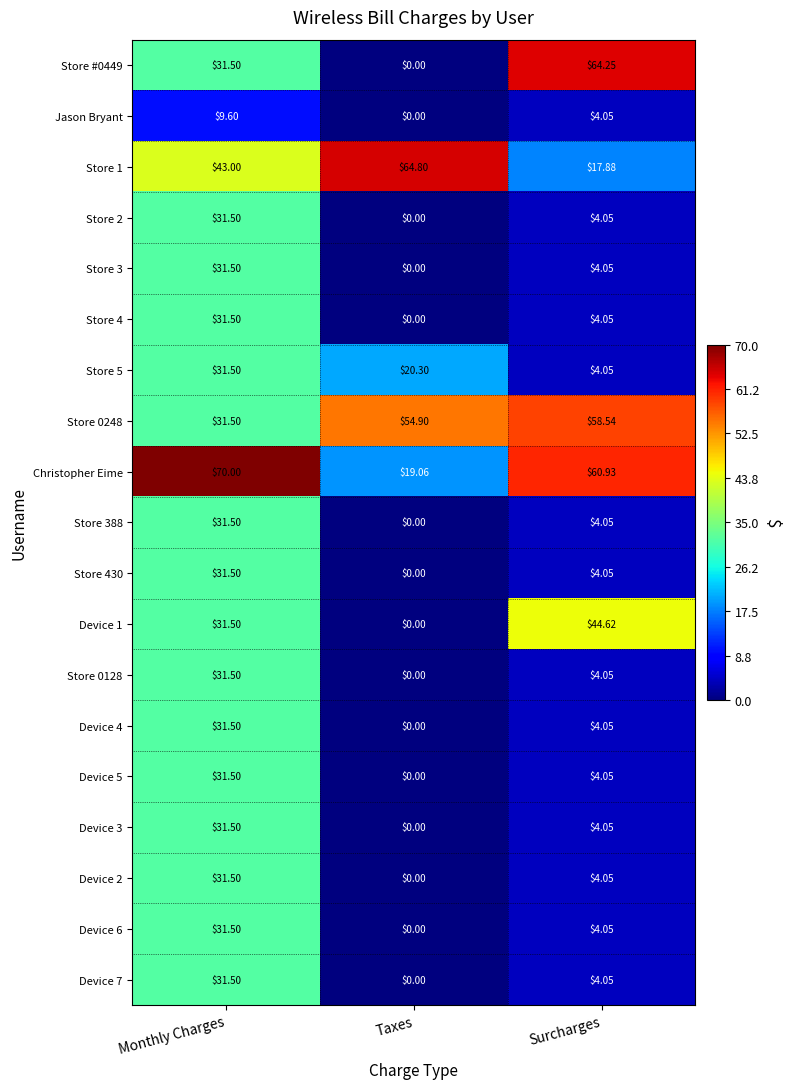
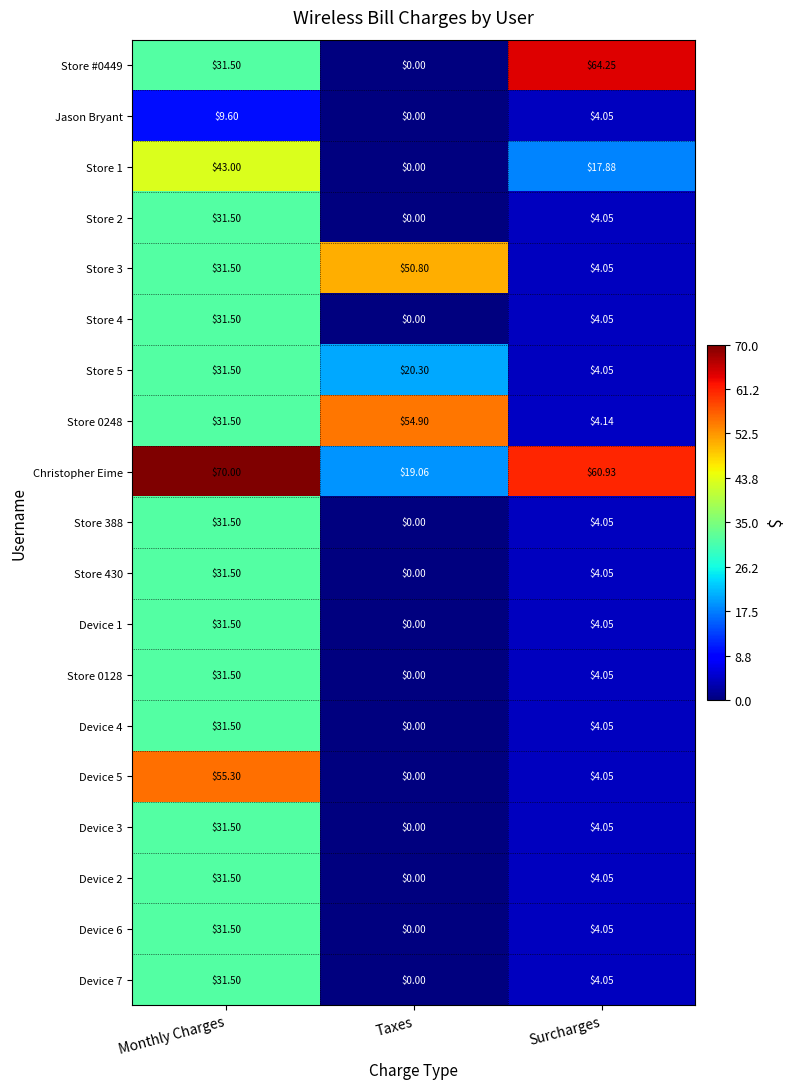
  {
    "Store #0449": {
      "Monthly Charges": "$31.50",
      "Taxes": "$0.00",
      "Surcharges": "$64.25"
    },
    "Jason Bryant": {
      "Monthly Charges": "$9.60",
      "Taxes": "$0.00",
      "Surcharges": "$4.05"
    },
    "Store 1": {
      "Monthly Charges": "$43.00",
-     "Taxes": "$64.80",
+     "Taxes": "$0.00",
      "Surcharges": "$17.88"
    },
    "Store 2": {
      "Monthly Charges": "$31.50",
      "Taxes": "$0.00",
      "Surcharges": "$4.05"
    },
    "Store 3": {
      "Monthly Charges": "$31.50",
-     "Taxes": "$0.00",
+     "Taxes": "$50.80",
      "Surcharges": "$4.05"
    },
    "Store 4": {
      "Monthly Charges": "$31.50",
      "Taxes": "$0.00",
      "Surcharges": "$4.05"
    },
    "Store 5": {
      "Monthly Charges": "$31.50",
      "Taxes": "$20.30",
      "Surcharges": "$4.05"
    },
    "Store 0248": {
      "Monthly Charges": "$31.50",
      "Taxes": "$54.90",
-     "Surcharges": "$58.54"
+     "Surcharges": "$4.14"
    },
    "Christopher Eime": {
      "Monthly Charges": "$70.00",
      "Taxes": "$19.06",
      "Surcharges": "$60.93"
    },
    "Store 388": {
      "Monthly Charges": "$31.50",
      "Taxes": "$0.00",
      "Surcharges": "$4.05"
    },
    "Store 430": {
      "Monthly Charges": "$31.50",
      "Taxes": "$0.00",
      "Surcharges": "$4.05"
    },
    "Device 1": {
      "Monthly Charges": "$31.50",
      "Taxes": "$0.00",
-     "Surcharges": "$44.62"
+     "Surcharges": "$4.05"
    },
    "Store 0128": {
      "Monthly Charges": "$31.50",
      "Taxes": "$0.00",
      "Surcharges": "$4.05"
    },
    "Device 4": {
      "Monthly Charges": "$31.50",
      "Taxes": "$0.00",
      "Surcharges": "$4.05"
    },
    "Device 5": {
-     "Monthly Charges": "$31.50",
+     "Monthly Charges": "$55.30",
      "Taxes": "$0.00",
      "Surcharges": "$4.05"
    },
    "Device 3": {
      "Monthly Charges": "$31.50",
      "Taxes": "$0.00",
      "Surcharges": "$4.05"
    },
    "Device 2": {
      "Monthly Charges": "$31.50",
      "Taxes": "$0.00",
      "Surcharges": "$4.05"
    },
    "Device 6": {
      "Monthly Charges": "$31.50",
      "Taxes": "$0.00",
      "Surcharges": "$4.05"
    },
    "Device 7": {
      "Monthly Charges": "$31.50",
      "Taxes": "$0.00",
      "Surcharges": "$4.05"
    }
  }
